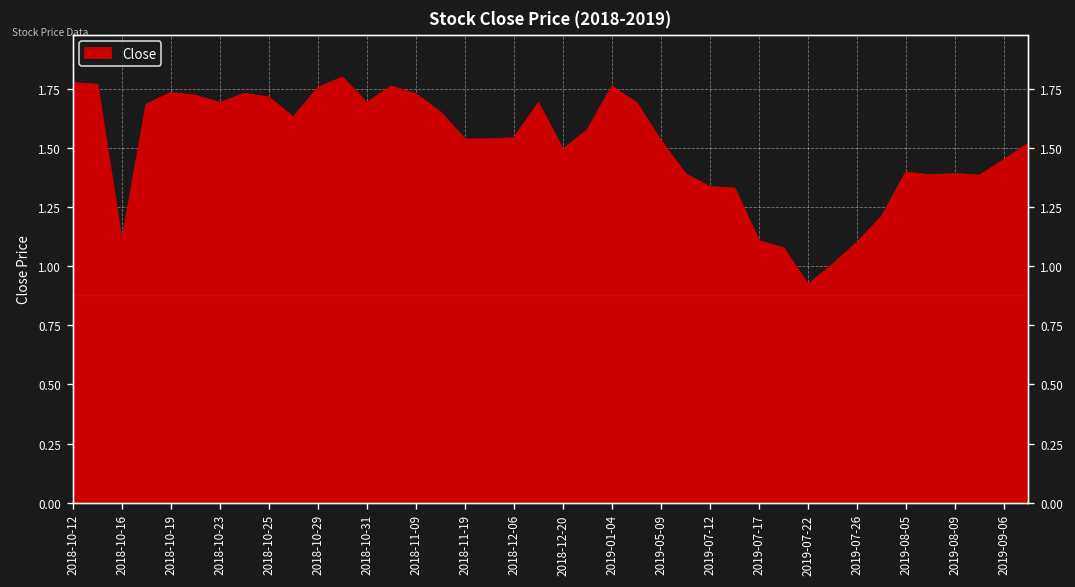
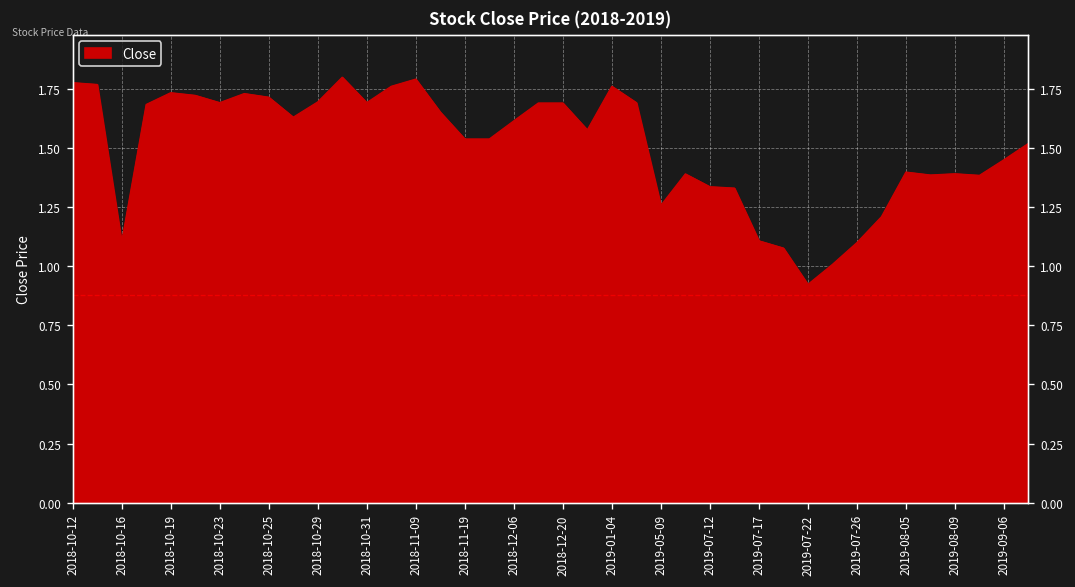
  {
    "2018-10-12": 1.78,
    "2018-10-16": 1.10,
    "2018-10-19": 1.73,
    "2018-10-23": 1.69,
    "2018-10-25": 1.72,
-   "2018-10-29": 1.76,
+   "2018-10-29": 1.70,
    "2018-10-31": 1.69,
-   "2018-11-09": 1.73,
+   "2018-11-09": 1.79,
    "2018-11-19": 1.54,
-   "2018-12-06": 1.54,
-   "2018-12-20": 1.49,
+   "2018-12-06": 1.62,
+   "2018-12-20": 1.69,
    "2019-01-04": 1.76,
-   "2019-05-09": 1.53,
+   "2019-05-09": 1.26,
    "2019-07-12": 1.34,
    "2019-07-17": 1.11,
    "2019-07-22": 0.92,
    "2019-07-26": 1.10,
    "2019-08-05": 1.40,
    "2019-08-09": 1.39,
    "2019-09-06": 1.45
  }
